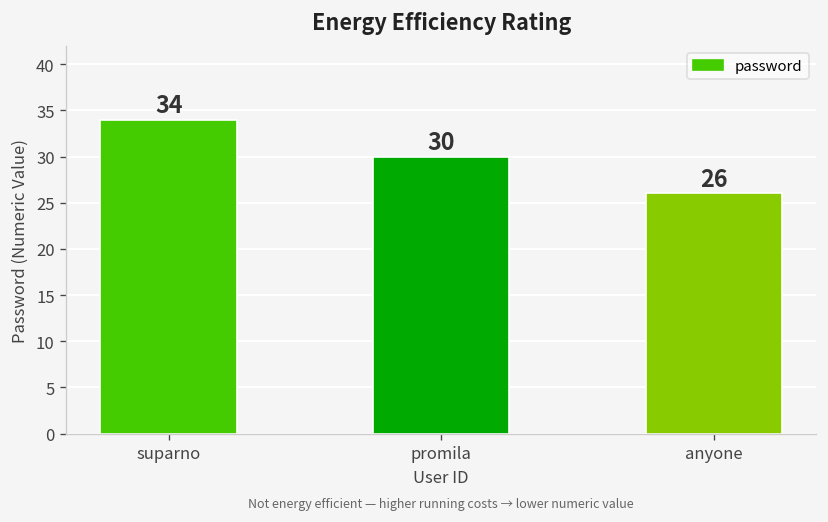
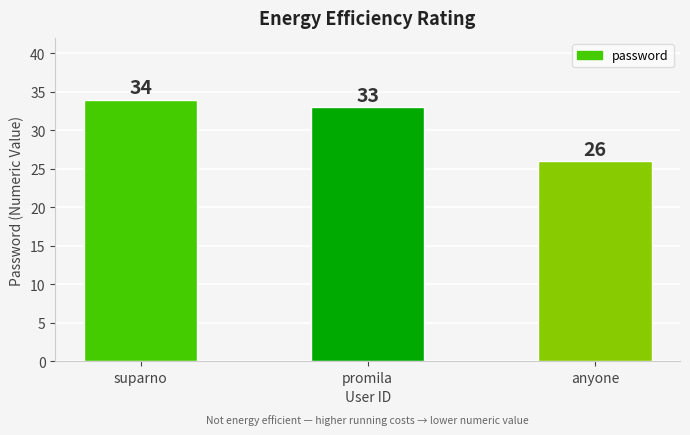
  {
    "suparno": 34,
-   "promila": 30,
+   "promila": 33,
    "anyone": 26
  }
